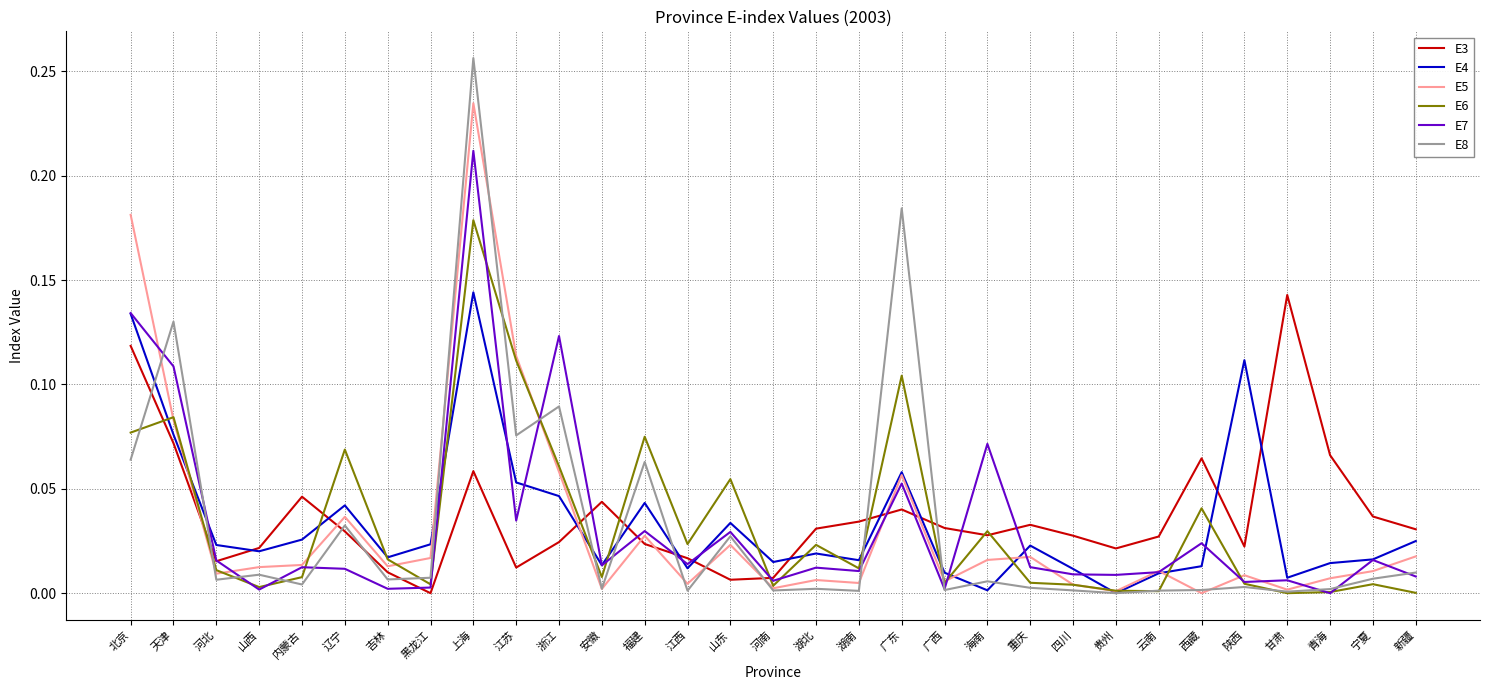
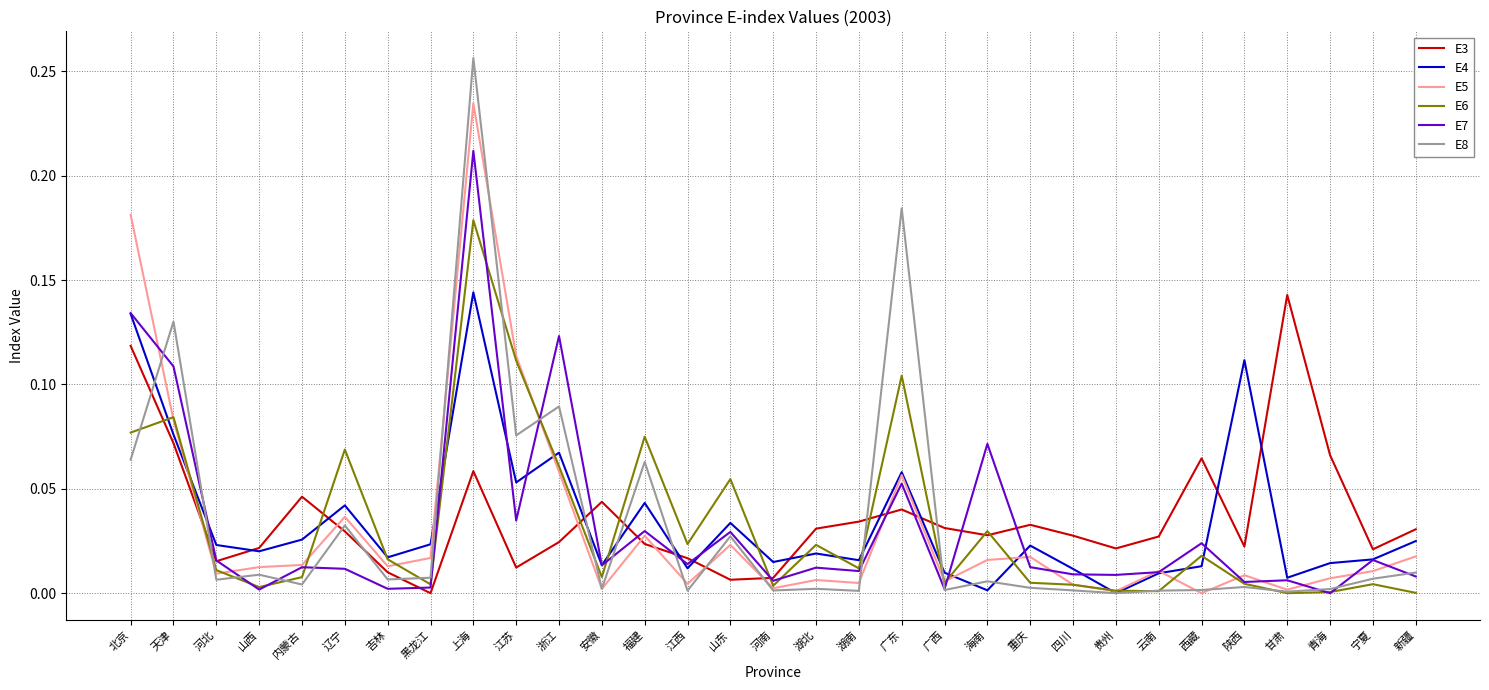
  {
    "E3": {
      "北京": 0.118,
      "天津": 0.072,
      "山西": 0.022,
      "内蒙古": 0.046,
      "辽宁": 0.030,
      "吉林": 0.010,
      "黑龙江": 0.000,
      "上海": 0.058,
      "江苏": 0.012,
      "浙江": 0.024,
      "安徽": 0.044,
      "福建": 0.024,
      "江西": 0.017,
      "山东": 0.006,
      "河南": 0.007,
      "湖北": 0.031,
      "湖南": 0.034,
      "广东": 0.040,
      "广西": 0.031,
      "海南": 0.028,
      "重庆": 0.033,
      "四川": 0.028,
      "贵州": 0.021,
      "云南": 0.027,
      "西藏": 0.065,
      "陕西": 0.022,
      "甘肃": 0.143,
      "青海": 0.066,
-     "宁夏": 0.037,
+     "宁夏": 0.021,
      "新疆": 0.031
    },
    "E4": {
      "天津": 0.076,
      "河北": 0.023,
      "山西": 0.020,
      "内蒙古": 0.026,
      "辽宁": 0.042,
      "黑龙江": 0.023,
      "上海": 0.144,
      "江苏": 0.053,
-     "浙江": 0.047,
+     "浙江": 0.067,
      "福建": 0.043,
      "江西": 0.012,
      "山东": 0.034,
      "河南": 0.015,
      "湖北": 0.019,
      "湖南": 0.016,
      "广东": 0.058,
      "广西": 0.010,
      "海南": 0.001,
      "重庆": 0.023,
      "四川": 0.012,
      "西藏": 0.013,
      "陕西": 0.112,
      "甘肃": 0.007,
      "青海": 0.014,
      "新疆": 0.025
    },
    "E5": {
      "北京": 0.181,
      "天津": 0.083,
      "河北": 0.009,
      "山西": 0.012,
      "辽宁": 0.037,
      "吉林": 0.013,
      "黑龙江": 0.017,
      "上海": 0.235,
      "江苏": 0.114,
      "浙江": 0.058,
      "福建": 0.028,
      "江西": 0.004,
      "山东": 0.023,
      "湖北": 0.006,
      "湖南": 0.005,
      "广东": 0.057,
      "海南": 0.016,
      "重庆": 0.017,
      "西藏": 0.000,
      "陕西": 0.009,
      "青海": 0.007,
      "宁夏": 0.011,
      "新疆": 0.018
    },
    "E6": {
      "北京": 0.077,
      "天津": 0.084,
      "河北": 0.011,
      "内蒙古": 0.008,
      "辽宁": 0.069,
      "黑龙江": 0.004,
      "上海": 0.179,
      "江苏": 0.111,
      "浙江": 0.061,
      "安徽": 0.008,
      "福建": 0.075,
      "江西": 0.024,
      "山东": 0.055,
      "河南": 0.004,
      "湖北": 0.023,
      "湖南": 0.012,
      "广东": 0.104,
      "海南": 0.030,
      "重庆": 0.005,
-     "西藏": 0.041,
+     "西藏": 0.018,
      "宁夏": 0.004,
      "新疆": 0.000
    },
    "E7": {
      "天津": 0.109,
      "辽宁": 0.012,
      "吉林": 0.002,
      "黑龙江": 0.003,
      "上海": 0.212,
      "江苏": 0.035,
      "浙江": 0.123,
      "福建": 0.030,
      "江西": 0.014,
      "山东": 0.029,
      "河南": 0.006,
      "湖北": 0.012,
      "湖南": 0.011,
      "广东": 0.053,
      "海南": 0.072,
      "重庆": 0.012,
      "四川": 0.009,
      "贵州": 0.009,
      "西藏": 0.024,
      "甘肃": 0.006,
      "新疆": 0.008
    },
    "E8": {
      "北京": 0.064,
      "天津": 0.130,
      "河北": 0.006,
      "山西": 0.009,
      "内蒙古": 0.004,
      "辽宁": 0.032,
      "吉林": 0.007,
      "黑龙江": 0.007,
      "上海": 0.256,
      "江苏": 0.076,
      "浙江": 0.089,
      "福建": 0.063,
      "江西": 0.001,
      "山东": 0.027,
      "湖北": 0.002,
      "湖南": 0.001,
      "广东": 0.184,
      "海南": 0.006,
      "重庆": 0.003,
      "四川": 0.001,
      "西藏": 0.002,
      "陕西": 0.003,
      "青海": 0.002,
      "宁夏": 0.007,
      "新疆": 0.010
    }
  }
